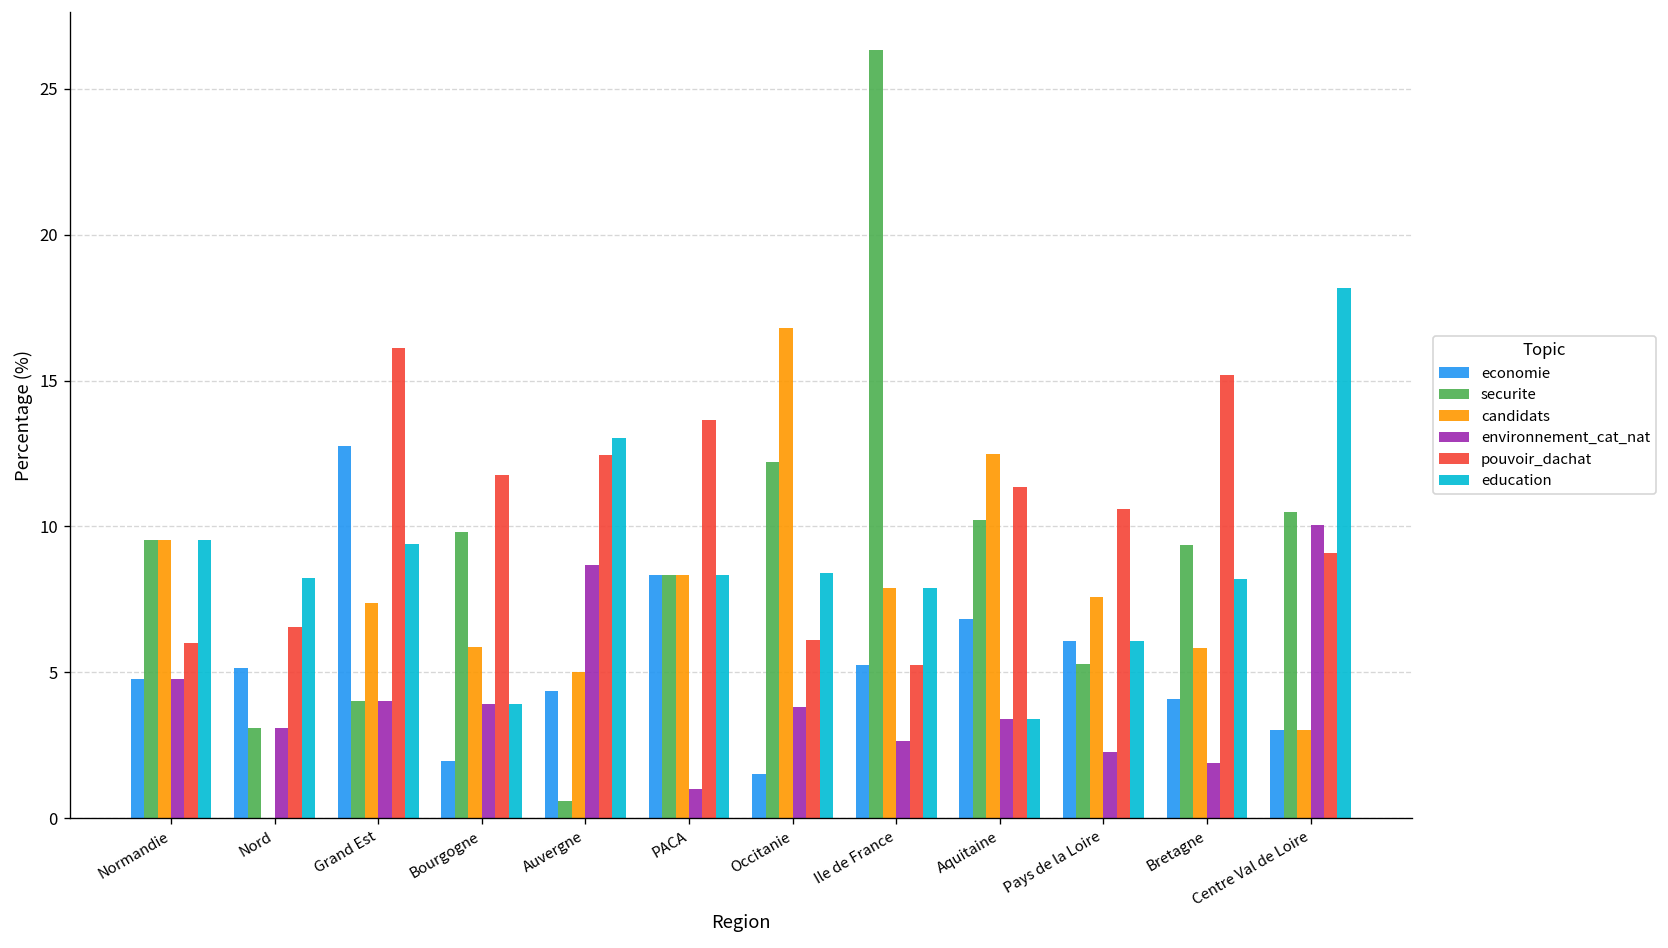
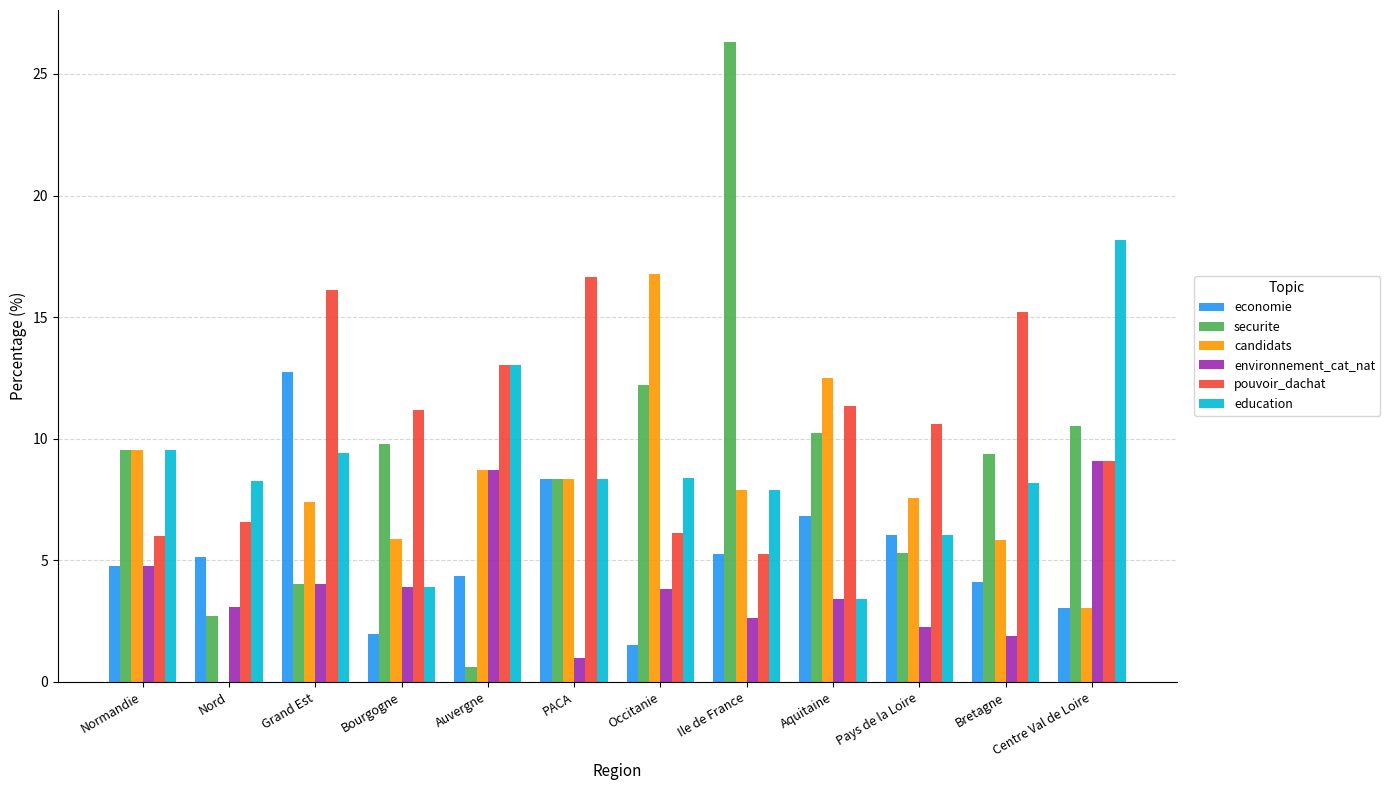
  {
    "securite": {
      "Normandie": 9.5,
-     "Nord": 3.1,
+     "Nord": 2.7,
      "Grand Est": 4.0,
      "Bourgogne": 9.8,
      "Auvergne": 0.6,
      "PACA": 8.3,
      "Occitanie": 12.2,
      "Ile de France": 26.3,
      "Aquitaine": 10.2,
      "Pays de la Loire": 5.3,
      "Bretagne": 9.4,
      "Centre Val de Loire": 10.5
    },
    "candidats": {
      "Normandie": 9.5,
      "Nord": 0.0,
      "Grand Est": 7.4,
      "Bourgogne": 5.9,
-     "Auvergne": 5.0,
+     "Auvergne": 8.7,
      "PACA": 8.3,
      "Occitanie": 16.8,
      "Ile de France": 7.9,
      "Aquitaine": 12.5,
      "Pays de la Loire": 7.6,
      "Bretagne": 5.8,
      "Centre Val de Loire": 3.0
    },
    "environnement_cat_nat": {
      "Normandie": 4.8,
      "Nord": 3.1,
      "Grand Est": 4.0,
      "Bourgogne": 3.9,
      "Auvergne": 8.7,
      "PACA": 1.0,
      "Occitanie": 3.8,
      "Ile de France": 2.6,
      "Aquitaine": 3.4,
      "Pays de la Loire": 2.3,
      "Bretagne": 1.9,
-     "Centre Val de Loire": 10.1
+     "Centre Val de Loire": 9.1
    },
    "pouvoir_dachat": {
      "Normandie": 6.0,
      "Nord": 6.6,
      "Grand Est": 16.1,
-     "Bourgogne": 11.8,
-     "Auvergne": 12.4,
-     "PACA": 13.7,
+     "Bourgogne": 11.2,
+     "Auvergne": 13.0,
+     "PACA": 16.7,
      "Occitanie": 6.1,
      "Ile de France": 5.3,
      "Aquitaine": 11.4,
      "Pays de la Loire": 10.6,
      "Bretagne": 15.2,
      "Centre Val de Loire": 9.1
    }
  }
